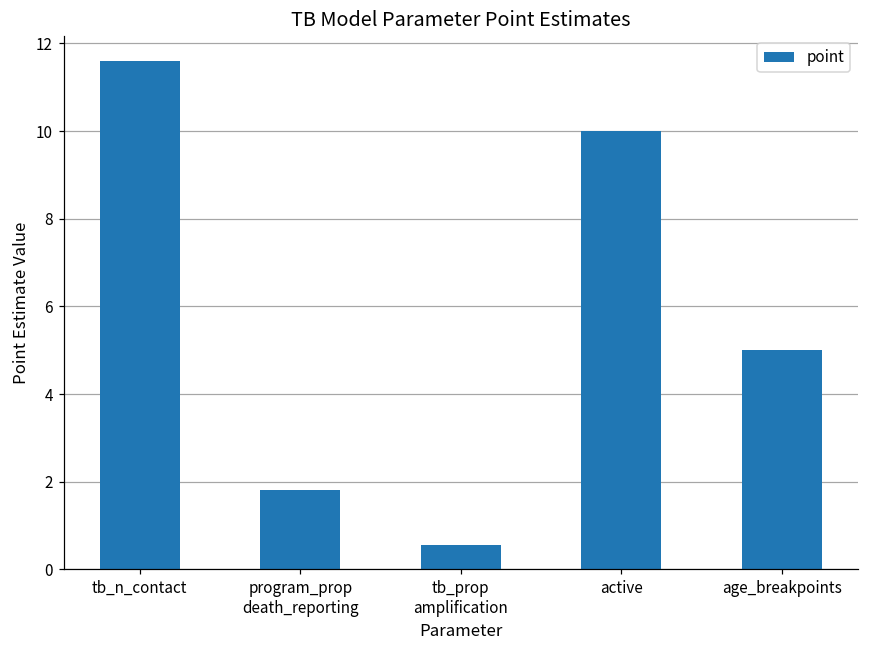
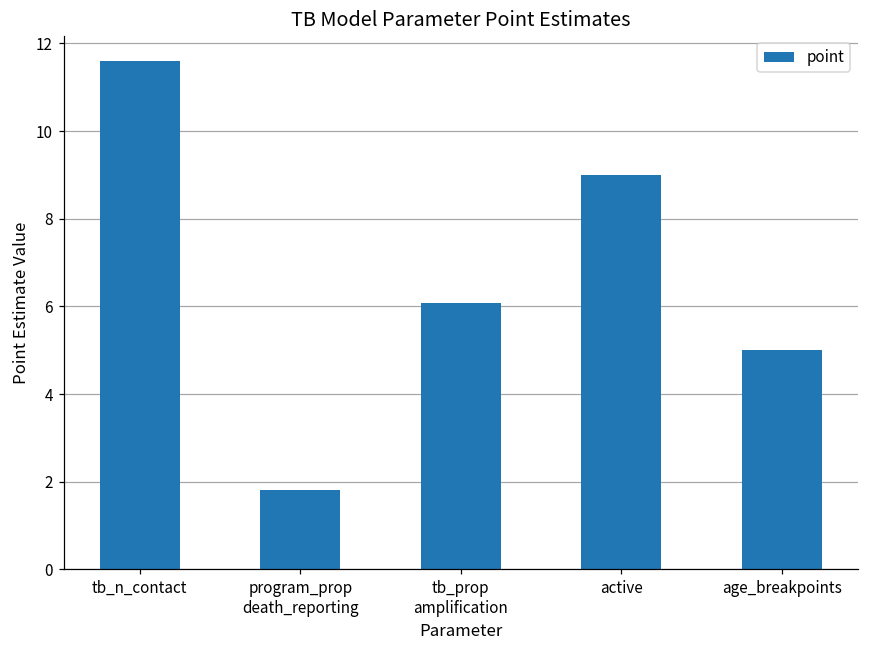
  {
    "tb_n_contact": 11.6,
    "program_prop death_reporting": 1.8,
-   "tb_prop amplification": 0.6,
-   "active": 10,
+   "tb_prop amplification": 6.1,
+   "active": 9,
    "age_breakpoints": 5.0
  }
